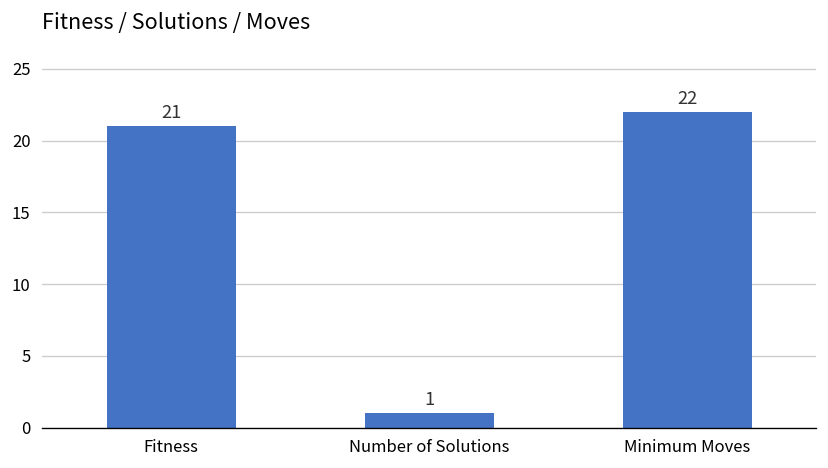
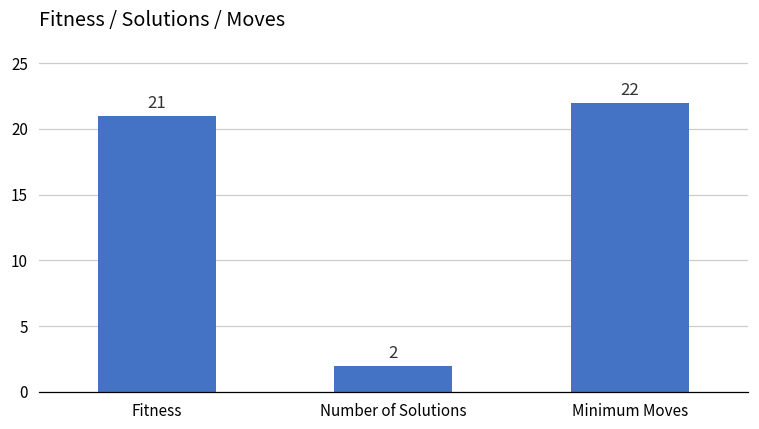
  {
    "Fitness": 21,
-   "Number of Solutions": 1,
+   "Number of Solutions": 2,
    "Minimum Moves": 22
  }
